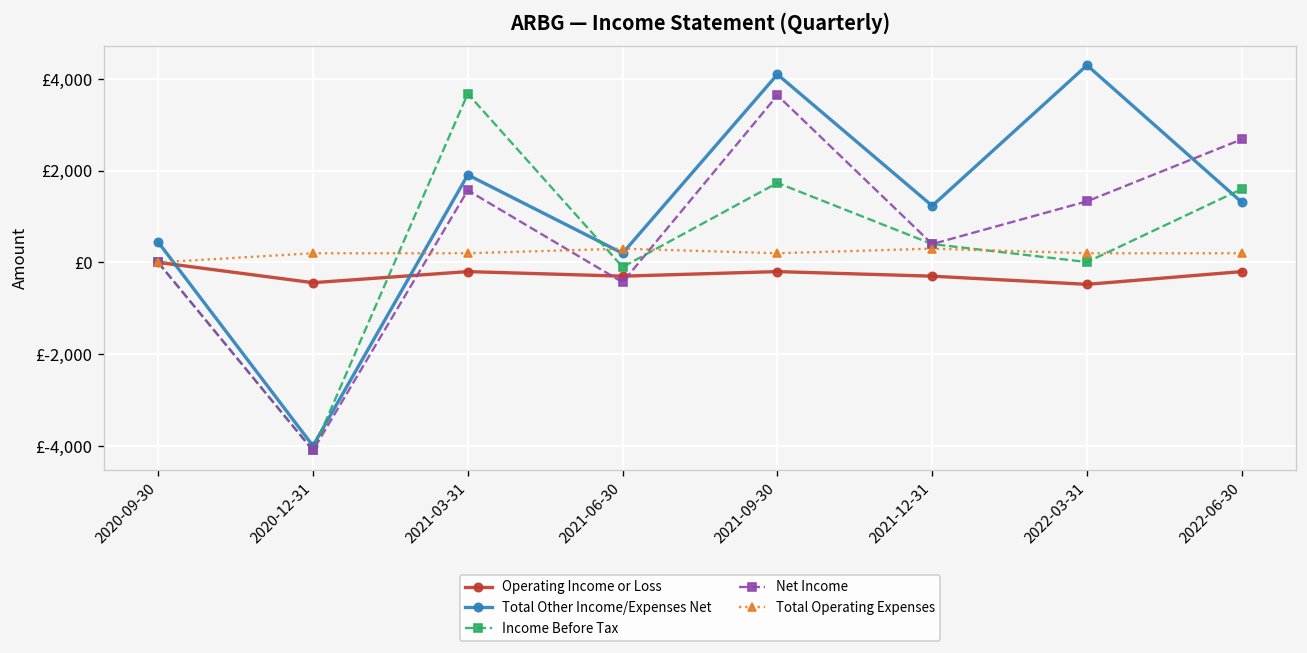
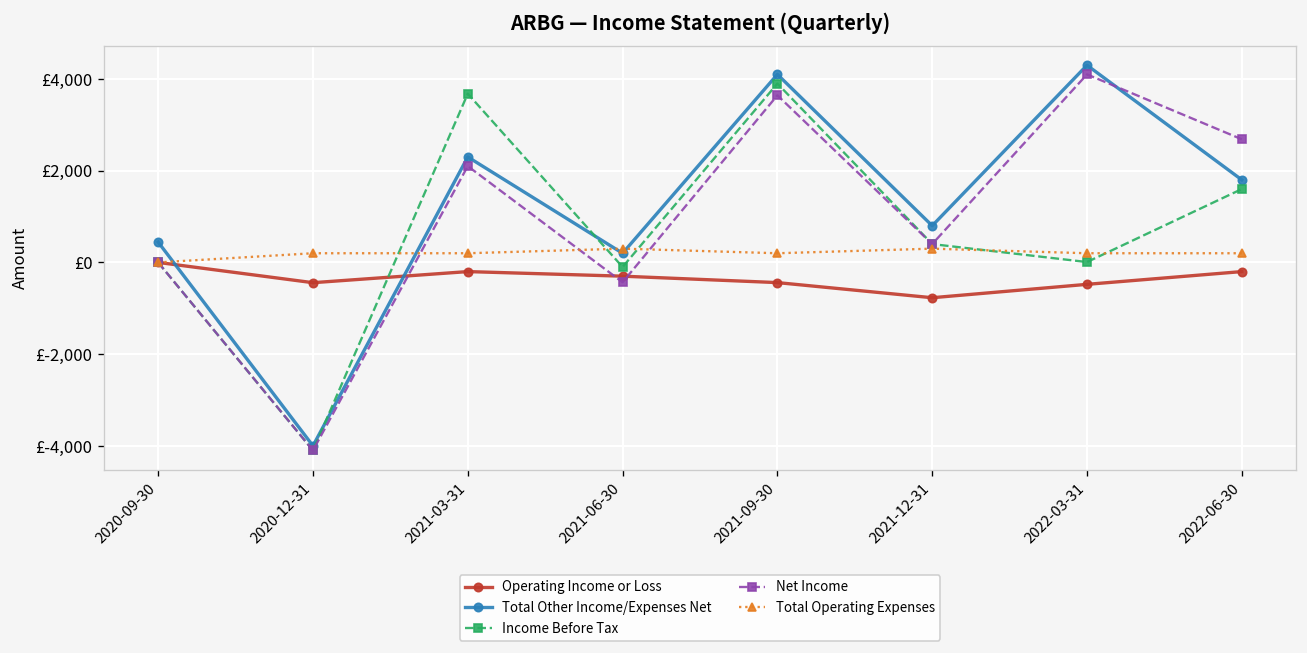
  {
    "Operating Income or Loss": {
      "2020-12-31": "£-400",
      "2021-03-31": "£-200",
      "2021-06-30": "£-300",
-     "2021-09-30": "£-200",
-     "2021-12-31": "£-300",
+     "2021-09-30": "£-400",
+     "2021-12-31": "£-800",
      "2022-03-31": "£-500",
      "2022-06-30": "£-200"
    },
    "Total Other Income/Expenses Net": {
      "2020-09-30": "£400",
      "2020-12-31": "£-4,000",
-     "2021-03-31": "£1,900",
+     "2021-03-31": "£2,300",
      "2021-06-30": "£200",
      "2021-09-30": "£4,100",
-     "2021-12-31": "£1,200",
+     "2021-12-31": "£800",
      "2022-03-31": "£4,300",
-     "2022-06-30": "£1,300"
+     "2022-06-30": "£1,800"
    },
    "Income Before Tax": {
      "2021-03-31": "£3,700",
      "2021-06-30": "£-100",
-     "2021-09-30": "£1,700",
+     "2021-09-30": "£3,900",
      "2022-03-31": "£0",
      "2022-06-30": "£1,600"
    },
    "Net Income": {
-     "2021-03-31": "£1,600",
+     "2021-03-31": "£2,100",
      "2021-06-30": "£-400",
      "2021-09-30": "£3,600",
-     "2022-03-31": "£1,300",
+     "2022-03-31": "£4,100",
      "2022-06-30": "£2,700"
    },
    "Total Operating Expenses": {
      "2020-12-31": "£200",
      "2021-03-31": "£200",
      "2021-06-30": "£300",
      "2021-09-30": "£200",
      "2021-12-31": "£300",
      "2022-03-31": "£200",
      "2022-06-30": "£200"
    }
  }
